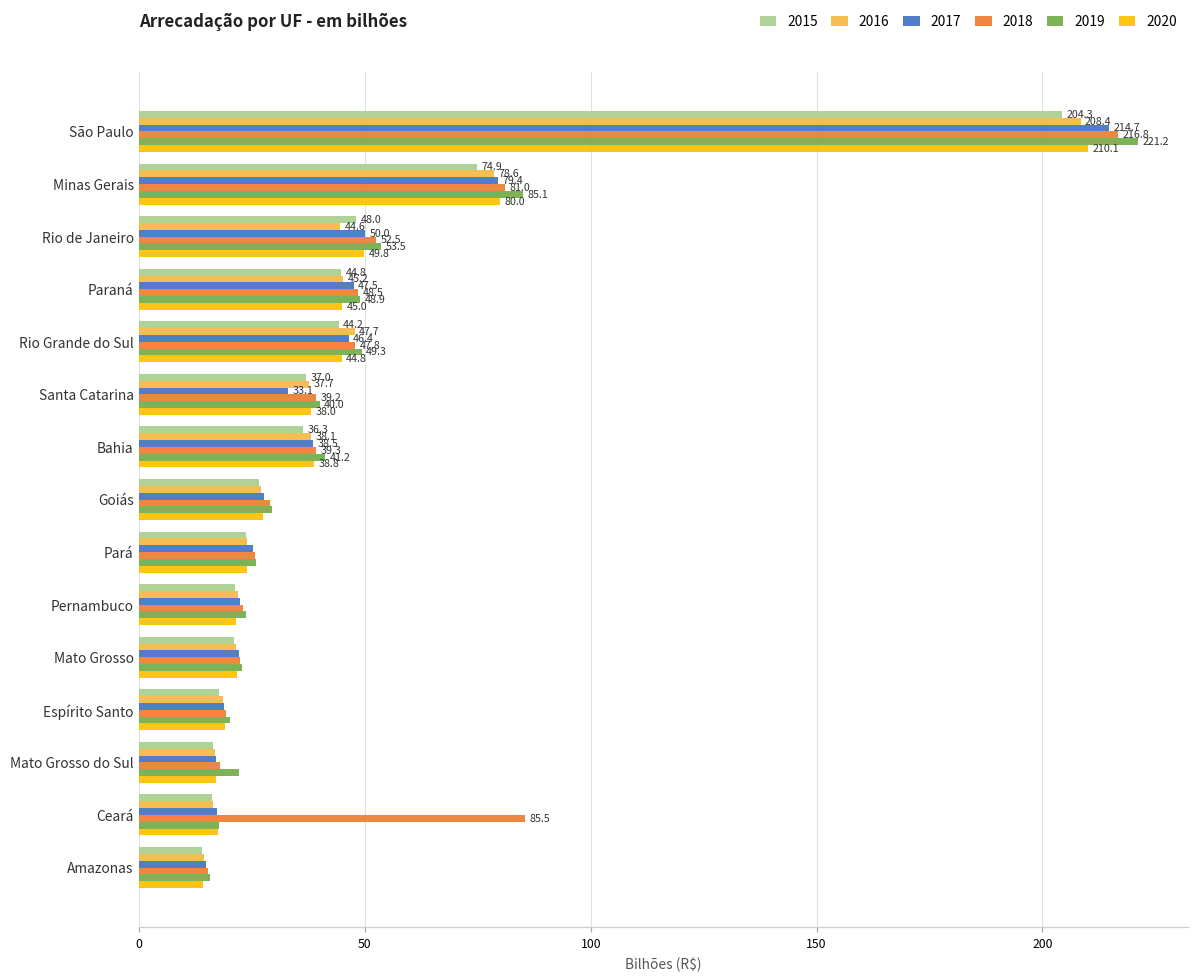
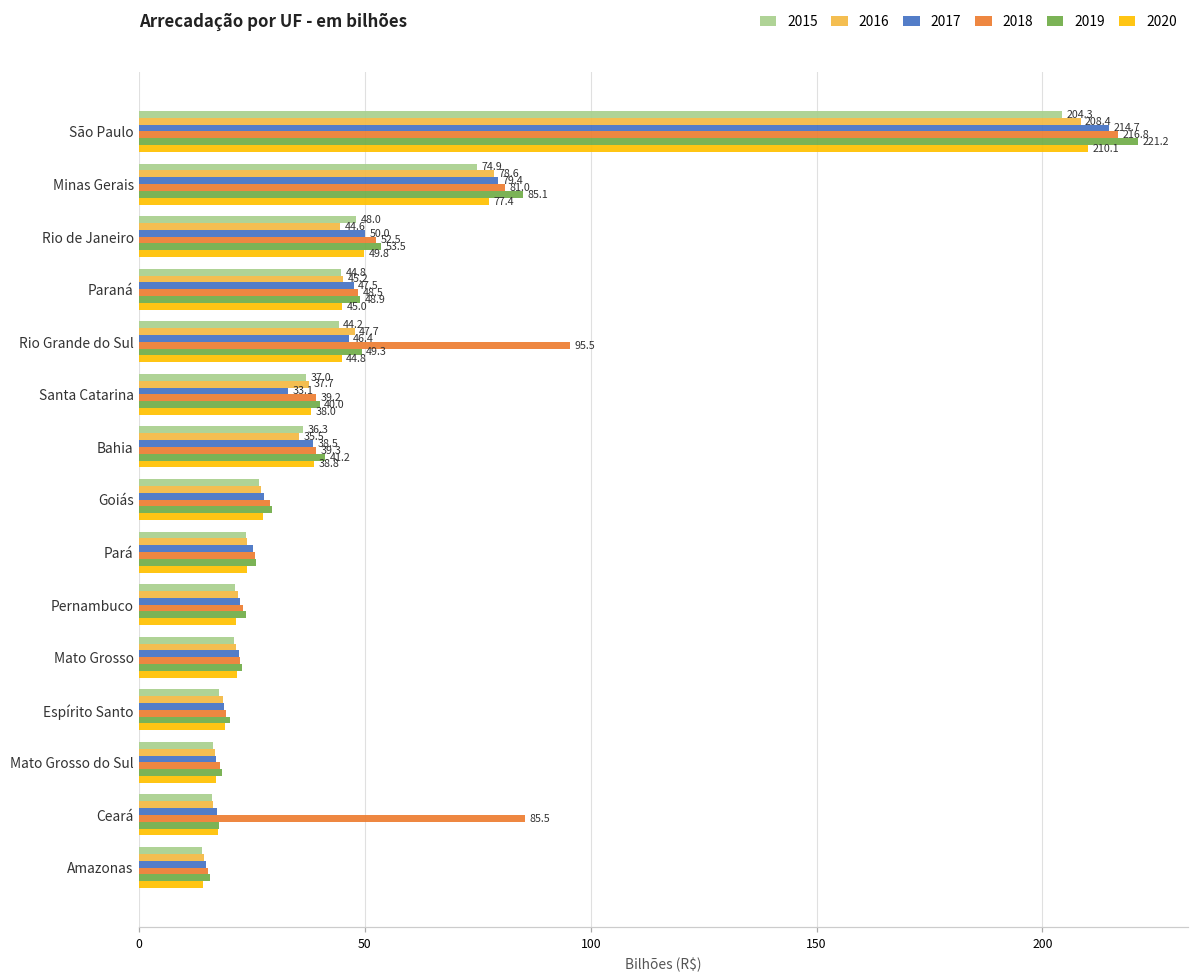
  {
    "2015": {
      "São Paulo": 204.3,
      "Minas Gerais": 74.9,
      "Rio de Janeiro": 48.0,
      "Rio Grande do Sul": 44.2
    },
    "2016": {
      "São Paulo": 208.4,
      "Rio de Janeiro": 44.6,
-     "Bahia": 38.1
+     "Bahia": 35.5
    },
    "2017": {
      "Santa Catarina": 33.1
    },
    "2018": {
-     "Rio Grande do Sul": 47.8,
+     "Rio Grande do Sul": 95.5,
      "Ceará": 85.5
    },
    "2019": {
      "Goiás": 30,
      "Pará": 26,
      "Pernambuco": 24,
      "Mato Grosso": 23,
      "Espírito Santo": 20,
-     "Mato Grosso do Sul": 22,
+     "Mato Grosso do Sul": 18,
      "Ceará": 18,
      "Amazonas": 16
    },
    "2020": {
      "São Paulo": 210.1,
-     "Minas Gerais": 80.0,
+     "Minas Gerais": 77.4,
      "Rio de Janeiro": 49.8,
      "Paraná": 45.0,
      "Rio Grande do Sul": 44.8
    }
  }
